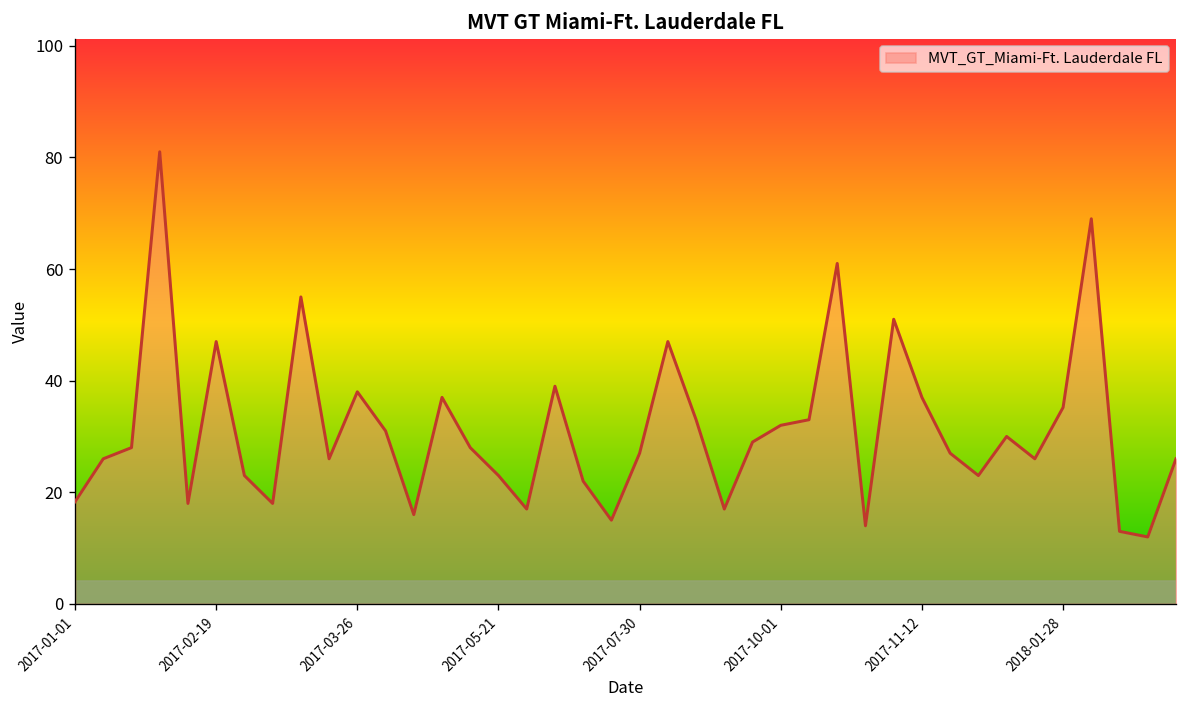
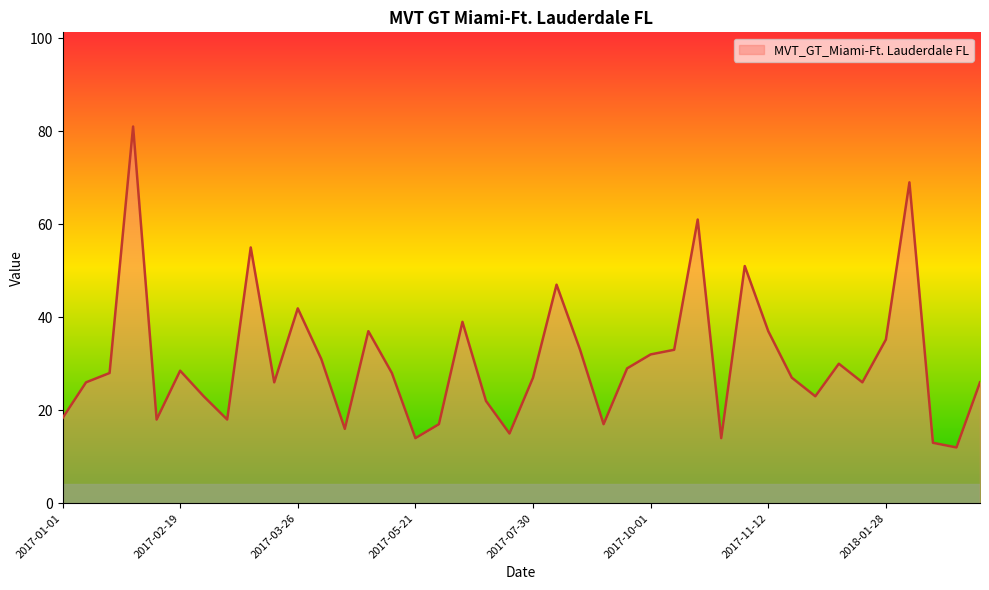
  {
    "2017-01-01": 18,
-   "2017-02-19": 47,
-   "2017-03-26": 38,
-   "2017-05-21": 23,
+   "2017-02-19": 29,
+   "2017-03-26": 42,
+   "2017-05-21": 14,
    "2017-07-30": 27,
    "2017-10-01": 32,
    "2017-11-12": 37,
    "2018-01-28": 35
  }
